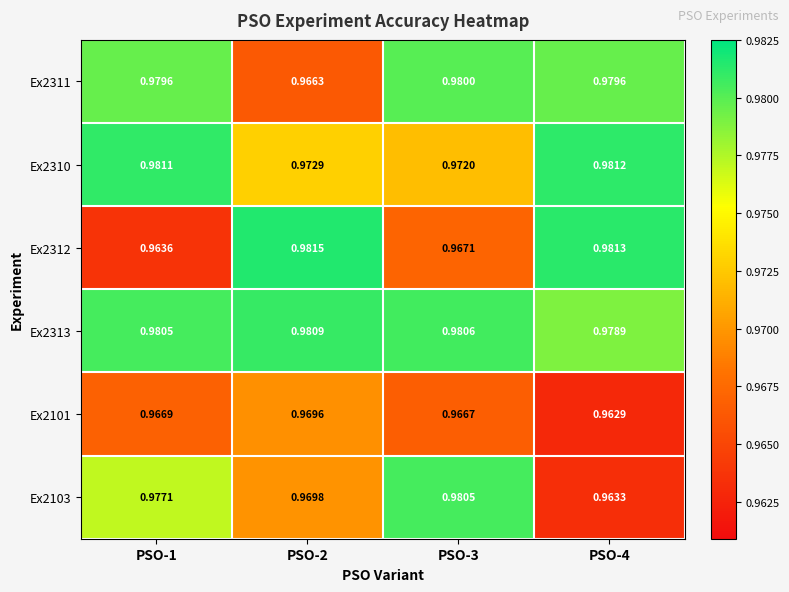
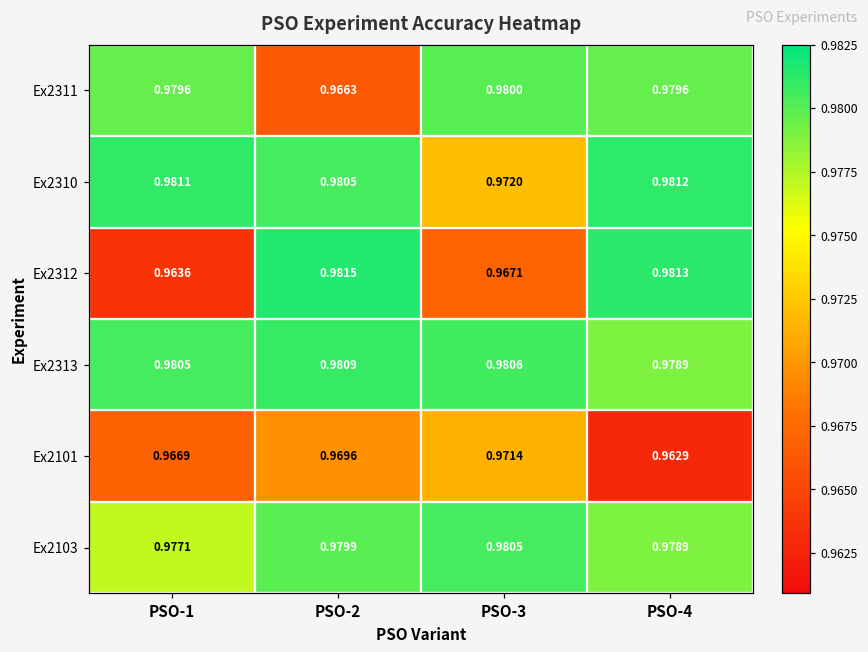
  {
    "Ex2311": {
      "PSO-1": 0.9796,
      "PSO-2": 0.9663,
      "PSO-3": 0.9800,
      "PSO-4": 0.9796
    },
    "Ex2310": {
      "PSO-1": 0.9811,
-     "PSO-2": 0.9729,
+     "PSO-2": 0.9805,
      "PSO-3": 0.9720,
      "PSO-4": 0.9812
    },
    "Ex2312": {
      "PSO-1": 0.9636,
      "PSO-2": 0.9815,
      "PSO-3": 0.9671,
      "PSO-4": 0.9813
    },
    "Ex2313": {
      "PSO-1": 0.9805,
      "PSO-2": 0.9809,
      "PSO-3": 0.9806,
      "PSO-4": 0.9789
    },
    "Ex2101": {
      "PSO-1": 0.9669,
      "PSO-2": 0.9696,
-     "PSO-3": 0.9667,
+     "PSO-3": 0.9714,
      "PSO-4": 0.9629
    },
    "Ex2103": {
      "PSO-1": 0.9771,
-     "PSO-2": 0.9698,
+     "PSO-2": 0.9799,
      "PSO-3": 0.9805,
-     "PSO-4": 0.9633
+     "PSO-4": 0.9789
    }
  }
